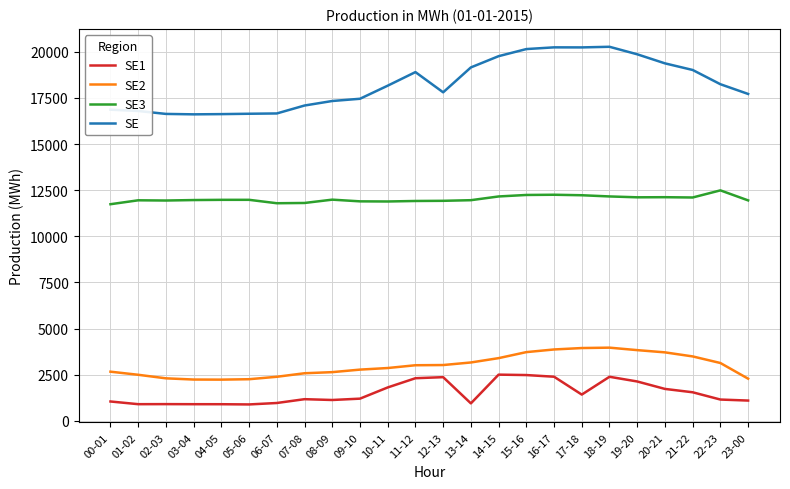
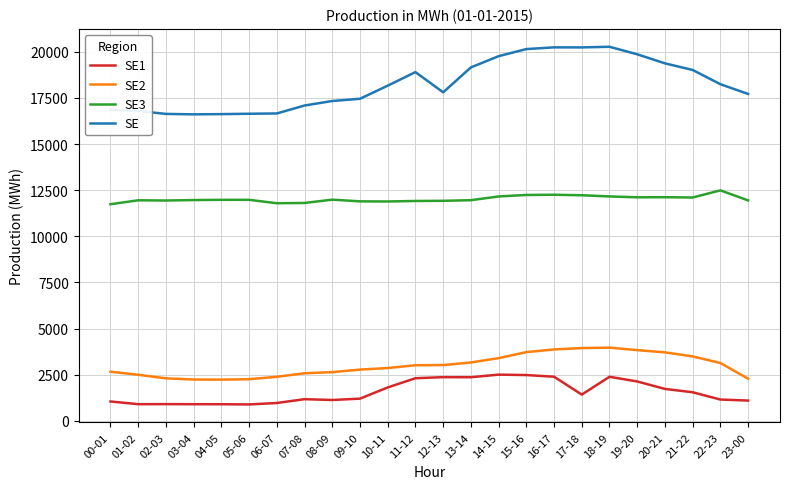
  {
    "SE1": {
      "00-01": 1100,
      "01-02": 900,
      "02-03": 900,
      "03-04": 900,
      "04-05": 900,
      "05-06": 900,
      "06-07": 1000,
      "07-08": 1200,
      "08-09": 1100,
      "09-10": 1200,
      "10-11": 1800,
      "11-12": 2300,
      "12-13": 2400,
-     "13-14": 900,
+     "13-14": 2400,
      "14-15": 2500,
      "15-16": 2500,
      "16-17": 2400,
      "17-18": 1400,
      "18-19": 2400,
      "19-20": 2100,
      "20-21": 1700,
      "21-22": 1600,
      "22-23": 1200,
      "23-00": 1100
    },
    "SE2": {
      "00-01": 2700,
      "01-02": 2500,
      "02-03": 2300,
      "03-04": 2200,
      "04-05": 2200,
      "05-06": 2300,
      "06-07": 2400,
      "07-08": 2600,
      "08-09": 2600,
      "09-10": 2800,
      "10-11": 2900,
      "11-12": 3000,
      "12-13": 3000,
      "13-14": 3200,
      "14-15": 3400,
      "15-16": 3700,
      "16-17": 3900,
      "17-18": 3900,
      "18-19": 4000,
      "19-20": 3800,
      "20-21": 3700,
      "21-22": 3500,
      "22-23": 3100,
      "23-00": 2300
    },
    "SE3": {
      "00-01": 11700,
      "01-02": 12000,
      "02-03": 11900,
      "03-04": 12000,
      "04-05": 12000,
      "05-06": 12000,
      "06-07": 11800,
      "07-08": 11800,
      "08-09": 12000,
      "09-10": 11900,
      "10-11": 11900,
      "11-12": 11900,
      "12-13": 11900,
      "13-14": 12000,
      "14-15": 12200,
      "15-16": 12200,
      "16-17": 12300,
      "17-18": 12200,
      "18-19": 12200,
      "19-20": 12100,
      "20-21": 12100,
      "21-22": 12100,
      "22-23": 12500,
      "23-00": 11900
    },
    "SE": {
      "02-03": 16600,
      "03-04": 16600,
      "04-05": 16600,
      "05-06": 16600,
      "06-07": 16700,
      "07-08": 17100,
      "08-09": 17300,
      "09-10": 17500,
      "10-11": 18200,
      "11-12": 18900,
      "12-13": 17800,
      "13-14": 19200,
      "14-15": 19800,
      "15-16": 20100,
      "16-17": 20200,
      "17-18": 20200,
      "18-19": 20300,
      "19-20": 19900,
      "20-21": 19400,
      "21-22": 19000,
      "22-23": 18200,
      "23-00": 17700
    }
  }
